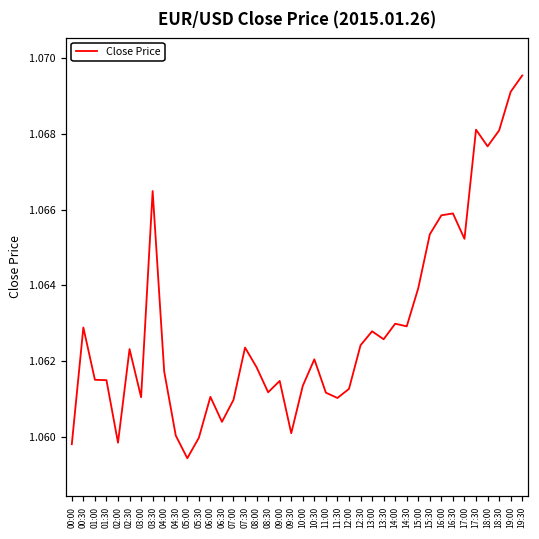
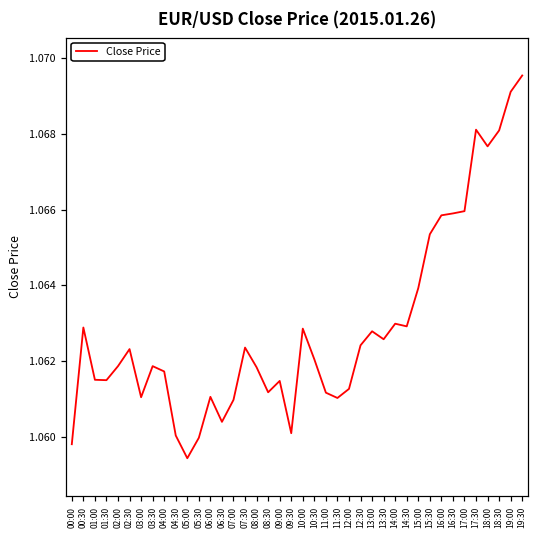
  {
    "00:00": 1.0598,
    "00:30": 1.0629,
    "01:00": 1.0615,
    "01:30": 1.0615,
-   "02:00": 1.0599,
+   "02:00": 1.0619,
    "02:30": 1.0623,
    "03:00": 1.0611,
-   "03:30": 1.0665,
+   "03:30": 1.0619,
    "04:00": 1.0617,
    "04:30": 1.0600,
    "05:00": 1.0594,
    "05:30": 1.0600,
    "06:00": 1.0611,
    "06:30": 1.0604,
    "07:00": 1.0610,
    "07:30": 1.0624,
    "08:00": 1.0618,
    "08:30": 1.0612,
    "09:00": 1.0615,
    "09:30": 1.0601,
-   "10:00": 1.0614,
+   "10:00": 1.0629,
    "10:30": 1.0621,
    "11:00": 1.0612,
    "11:30": 1.0610,
    "12:00": 1.0613,
    "12:30": 1.0624,
    "13:00": 1.0628,
    "13:30": 1.0626,
    "14:00": 1.0630,
    "14:30": 1.0629,
    "15:00": 1.0639,
    "15:30": 1.0654,
    "16:00": 1.0659,
    "16:30": 1.0659,
-   "17:00": 1.0652,
+   "17:00": 1.0660,
    "17:30": 1.0681,
    "18:00": 1.0677,
    "18:30": 1.0681,
    "19:00": 1.0691,
    "19:30": 1.0695
  }
